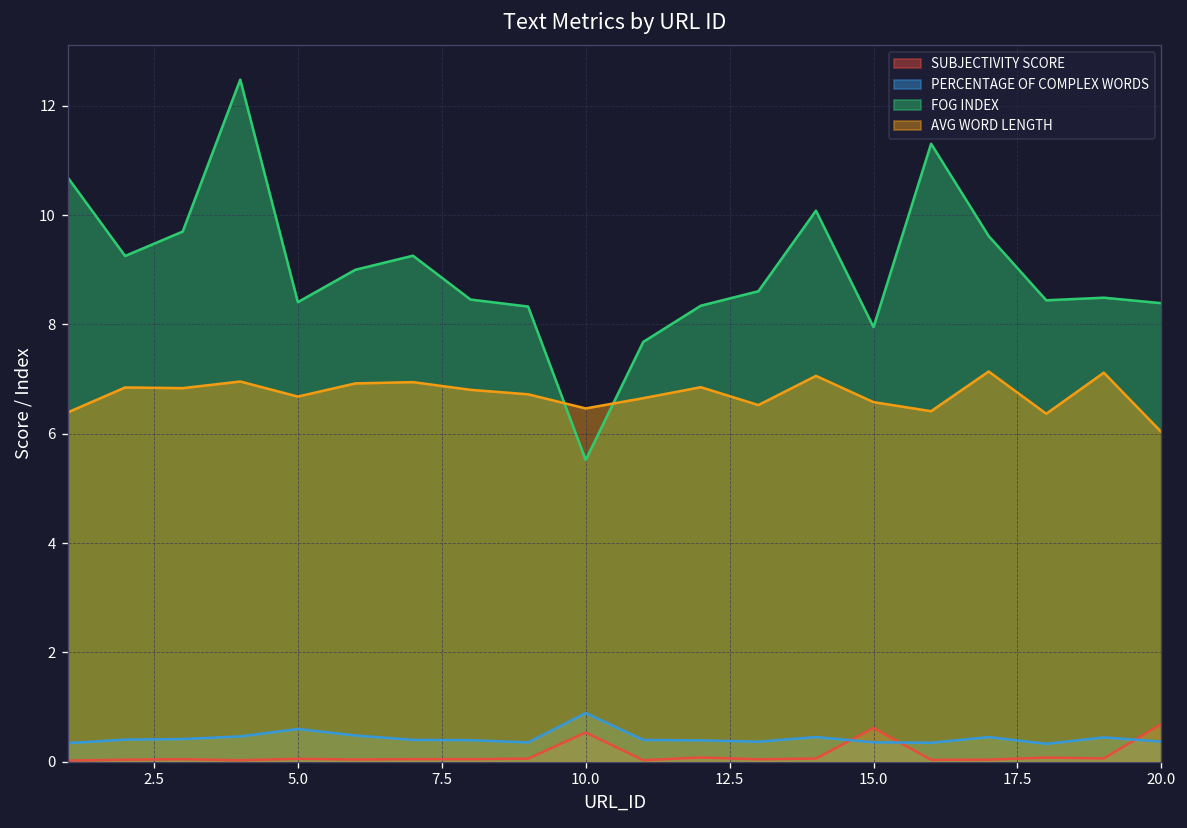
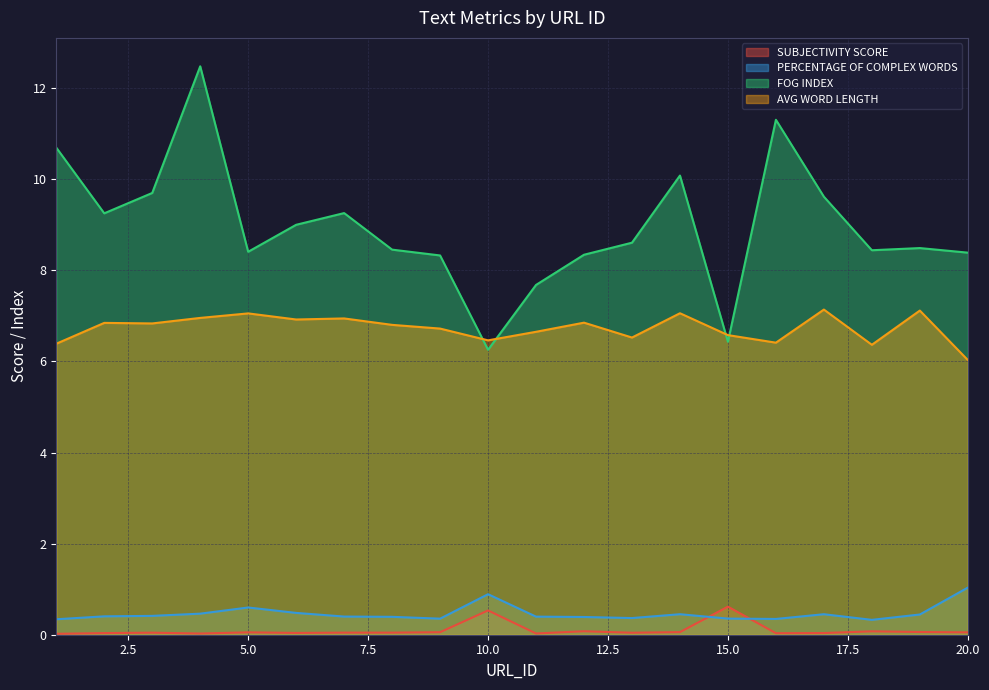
  {
    "SUBJECTIVITY SCORE": {
      "5.0": 0.1,
      "10.0": 0.5,
      "15.0": 0.6,
-     "20.0": 0.7
+     "20.0": 0.1
    },
    "PERCENTAGE OF COMPLEX WORDS": {
      "5.0": 0.6,
      "10.0": 0.9,
      "15.0": 0.4,
-     "20.0": 0.4
+     "20.0": 1.0
    },
    "FOG INDEX": {
      "5.0": 8.4,
-     "10.0": 5.5,
-     "15.0": 7.9,
+     "10.0": 6.3,
+     "15.0": 6.4,
      "20.0": 8.4
    },
    "AVG WORD LENGTH": {
-     "5.0": 6.7,
+     "5.0": 7.1,
      "10.0": 6.5,
      "15.0": 6.6,
      "20.0": 6.0
    }
  }
